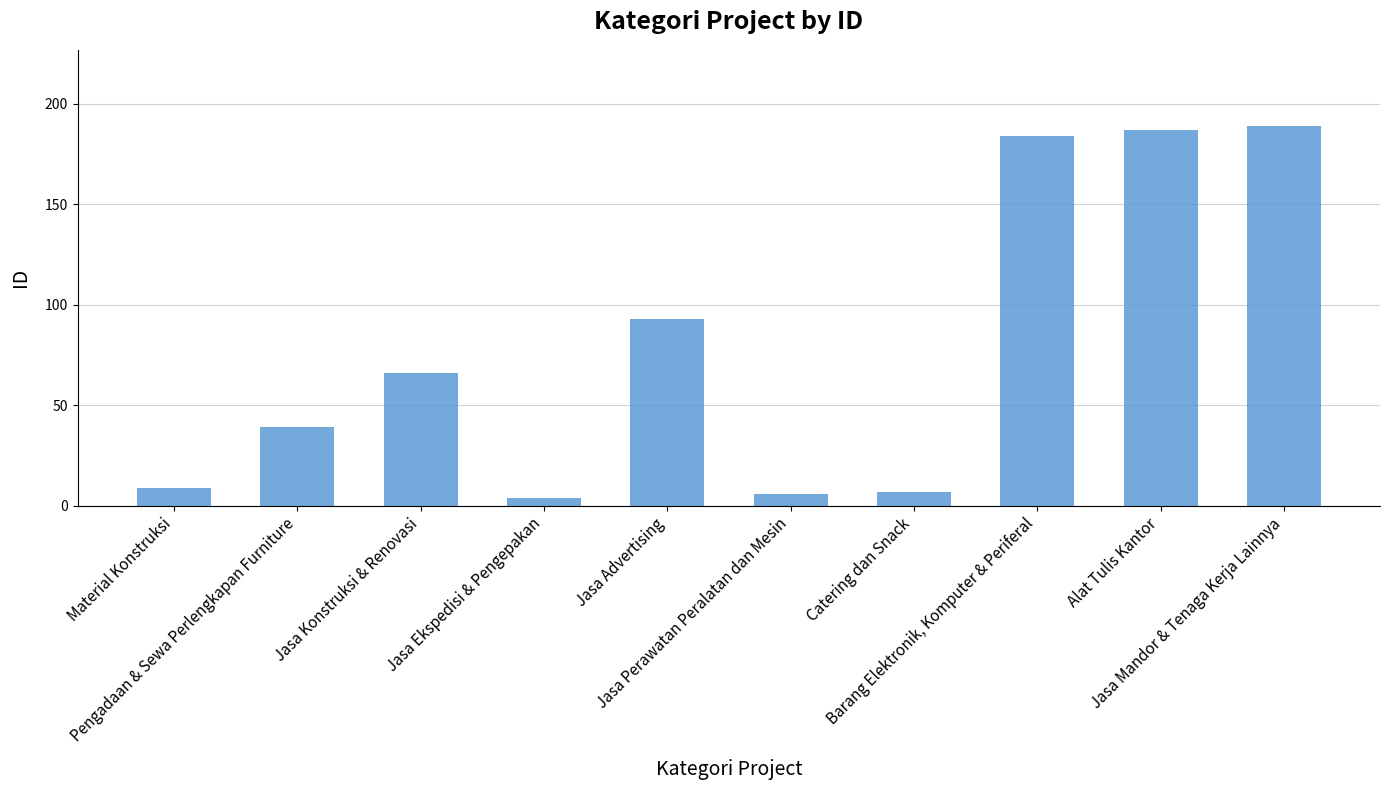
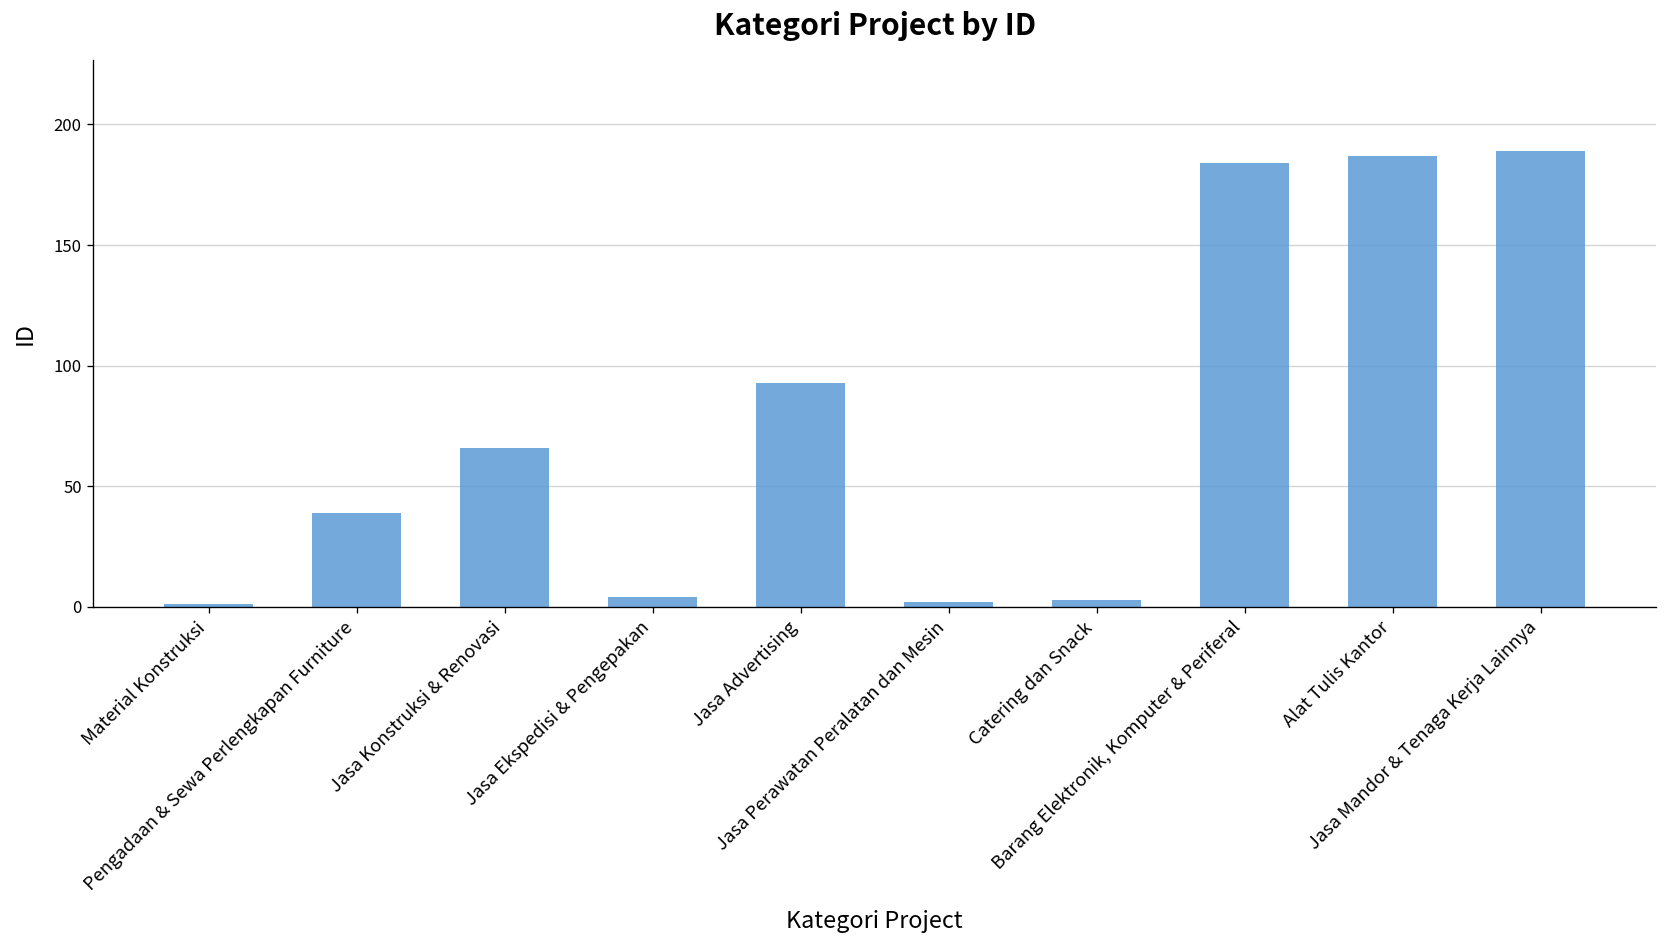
  {
-   "Material Konstruksi": 9,
+   "Material Konstruksi": 1,
    "Pengadaan & Sewa Perlengkapan Furniture": 39,
    "Jasa Konstruksi & Renovasi": 66,
    "Jasa Ekspedisi & Pengepakan": 4,
    "Jasa Advertising": 93,
-   "Jasa Perawatan Peralatan dan Mesin": 6,
-   "Catering dan Snack": 7,
+   "Jasa Perawatan Peralatan dan Mesin": 2,
+   "Catering dan Snack": 3,
    "Barang Elektronik, Komputer & Periferal": 184,
    "Alat Tulis Kantor": 187,
    "Jasa Mandor & Tenaga Kerja Lainnya": 189
  }
